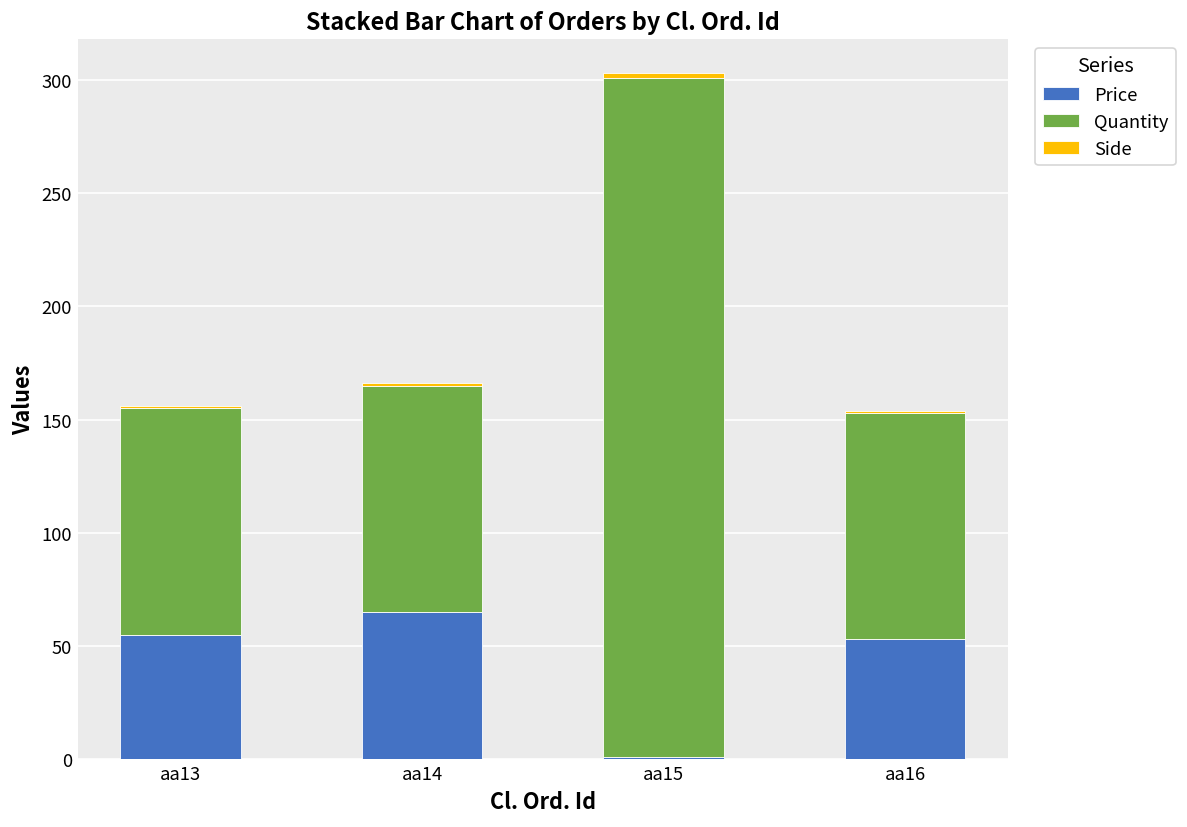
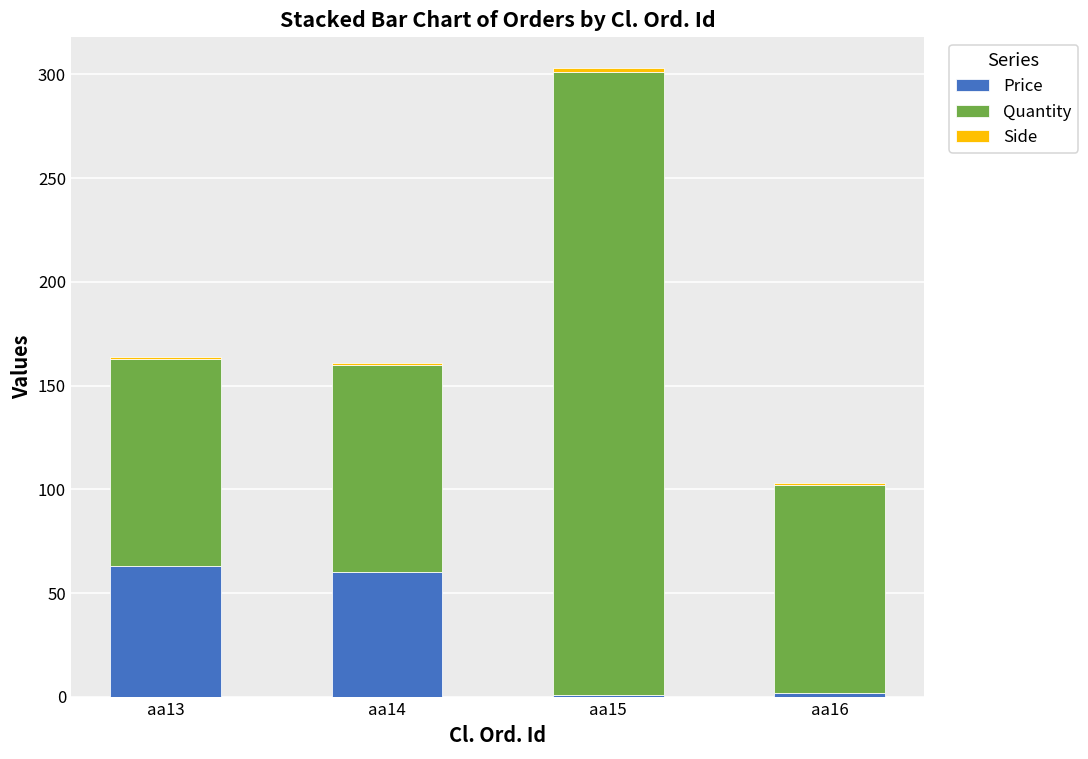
  {
    "Price": {
-     "aa13": 55,
-     "aa14": 65,
-     "aa16": 53
+     "aa13": 63,
+     "aa14": 60,
+     "aa16": 2
    },
    "Quantity": {
      "aa13": 100,
      "aa14": 100,
      "aa15": 300,
      "aa16": 100
    },
    "Side": {
      "aa15": 2
    }
  }
